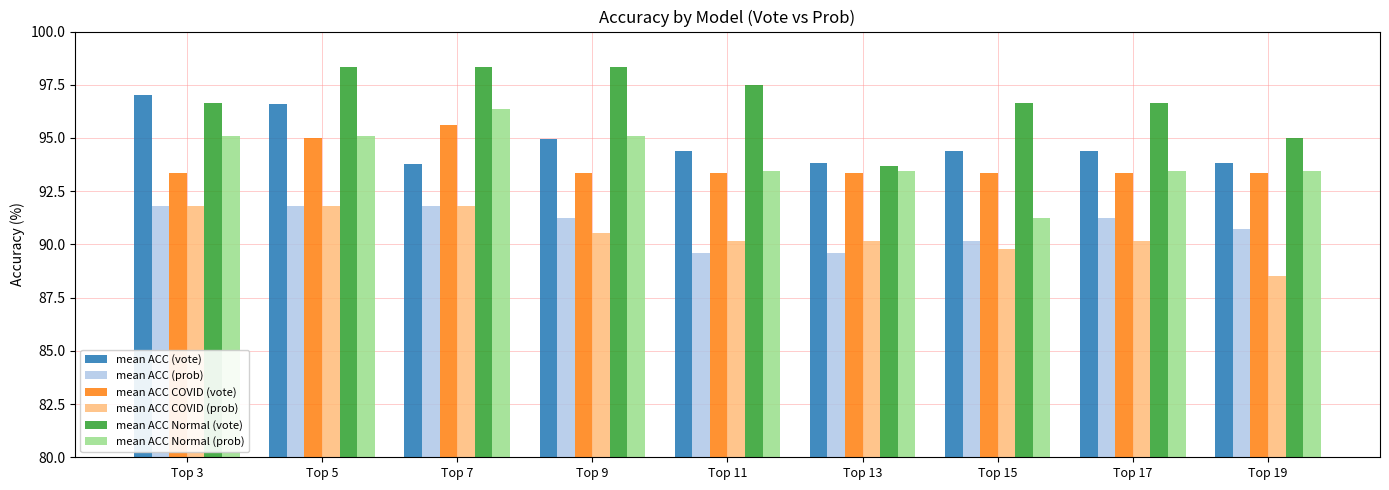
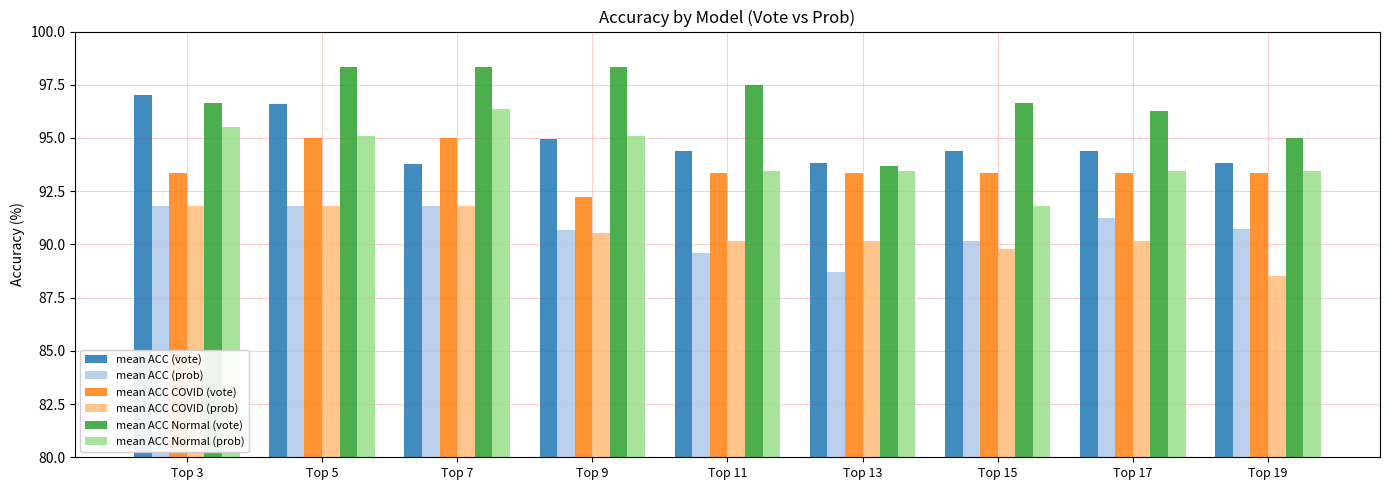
  {
    "mean ACC (vote)": {
      "Top 3": 97.0,
      "Top 5": 96.6,
      "Top 7": 93.8,
      "Top 9": 94.9,
      "Top 11": 94.4,
      "Top 13": 93.8,
      "Top 15": 94.4,
      "Top 17": 94.4,
      "Top 19": 93.8
    },
    "mean ACC (prob)": {
      "Top 3": 91.8,
      "Top 5": 91.8,
      "Top 7": 91.8,
-     "Top 9": 91.3,
+     "Top 9": 90.7,
      "Top 11": 89.6,
-     "Top 13": 89.6,
+     "Top 13": 88.7,
      "Top 15": 90.2,
      "Top 17": 91.3,
      "Top 19": 90.7
    },
    "mean ACC COVID (vote)": {
      "Top 3": 93.3,
      "Top 5": 95.0,
-     "Top 7": 95.6,
-     "Top 9": 93.3,
+     "Top 7": 95.0,
+     "Top 9": 92.2,
      "Top 11": 93.3,
      "Top 13": 93.3,
      "Top 15": 93.3,
      "Top 17": 93.3,
      "Top 19": 93.3
    },
    "mean ACC COVID (prob)": {
      "Top 3": 91.8,
      "Top 5": 91.8,
      "Top 7": 91.8,
      "Top 9": 90.6,
      "Top 11": 90.2,
      "Top 13": 90.2,
      "Top 15": 89.8,
      "Top 17": 90.2,
      "Top 19": 88.5
    },
    "mean ACC Normal (vote)": {
      "Top 3": 96.7,
      "Top 5": 98.3,
      "Top 7": 98.3,
      "Top 9": 98.3,
      "Top 11": 97.5,
      "Top 13": 93.7,
      "Top 15": 96.7,
-     "Top 17": 96.7,
+     "Top 17": 96.3,
      "Top 19": 95.0
    },
    "mean ACC Normal (prob)": {
-     "Top 3": 95.1,
+     "Top 3": 95.5,
      "Top 5": 95.1,
      "Top 7": 96.4,
      "Top 9": 95.1,
      "Top 11": 93.4,
      "Top 13": 93.4,
-     "Top 15": 91.2,
+     "Top 15": 91.8,
      "Top 17": 93.4,
      "Top 19": 93.4
    }
  }
